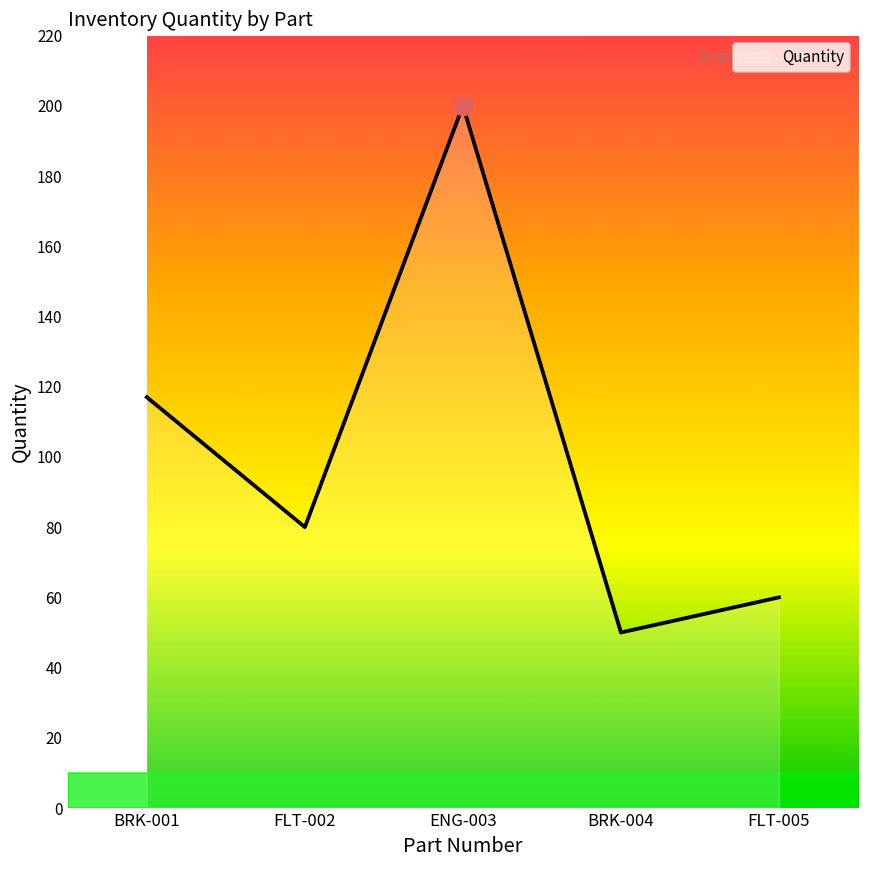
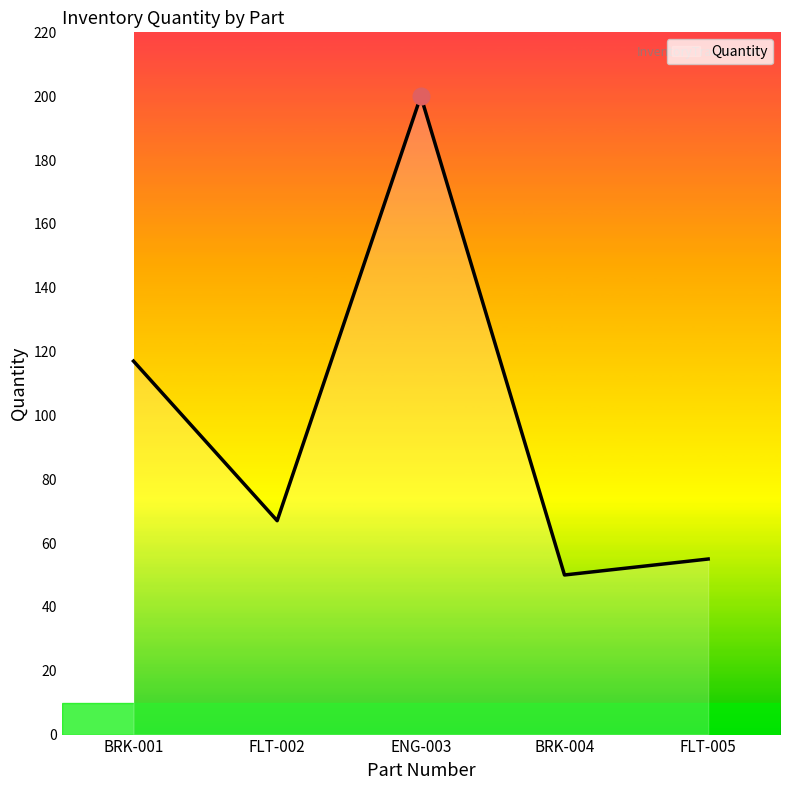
  {
    "Quantity": {
      "BRK-001": 117,
-     "FLT-002": 80,
+     "FLT-002": 67,
      "BRK-004": 50,
-     "FLT-005": 60
+     "FLT-005": 55
    }
  }
